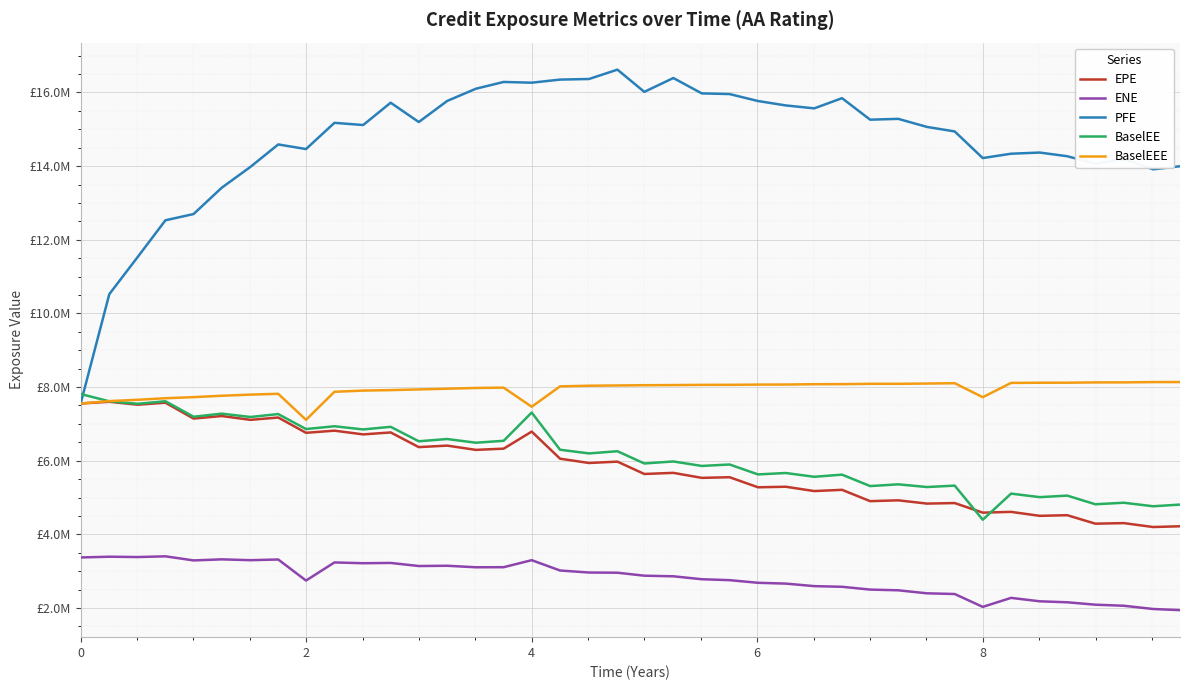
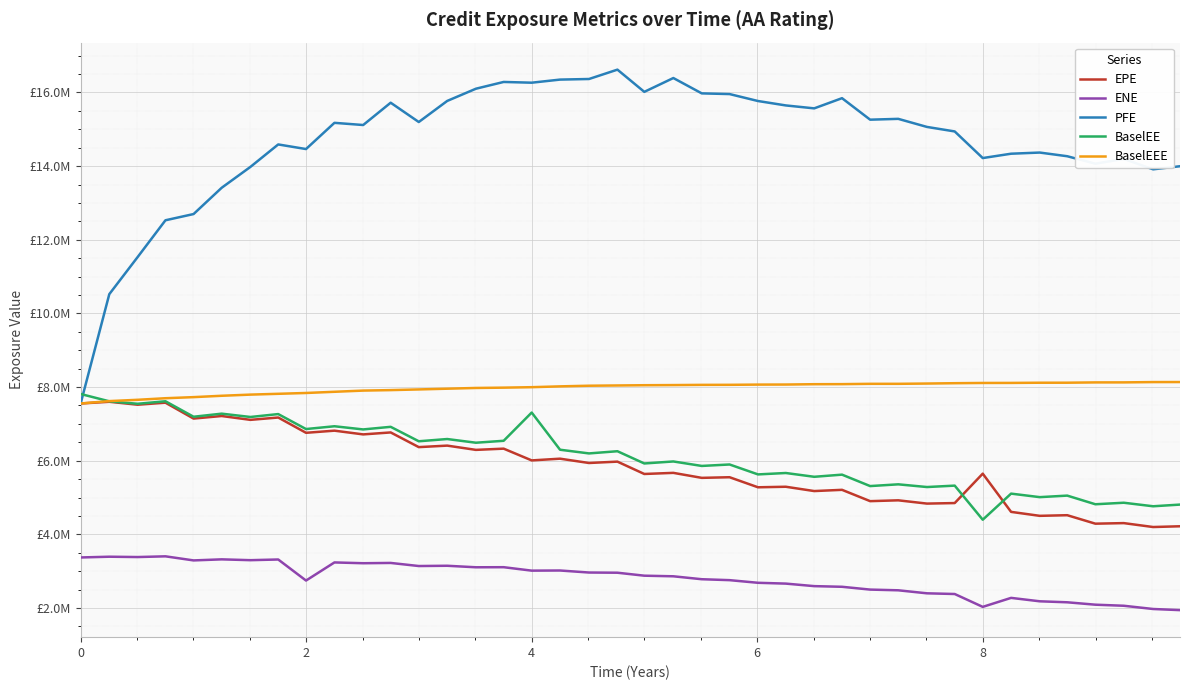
  {
    "EPE": {
      "2": "£6800000",
-     "4": "£6800000",
-     "8": "£4600000"
+     "4": "£6000000",
+     "8": "£5600000"
    },
    "ENE": {
      "0": "£3400000",
      "2": "£2700000",
-     "4": "£3300000",
+     "4": "£3000000",
      "8": "£2000000"
    },
    "PFE": {
      "2": "£14500000",
      "4": "£16300000",
      "8": "£14200000"
    },
    "BaselEE": {
      "0": "£7800000",
      "2": "£6900000",
      "4": "£7300000",
      "8": "£4400000"
    },
    "BaselEEE": {
-     "2": "£7100000",
-     "4": "£7500000",
-     "8": "£7700000"
+     "2": "£7800000",
+     "4": "£8000000",
+     "8": "£8100000"
    }
  }
